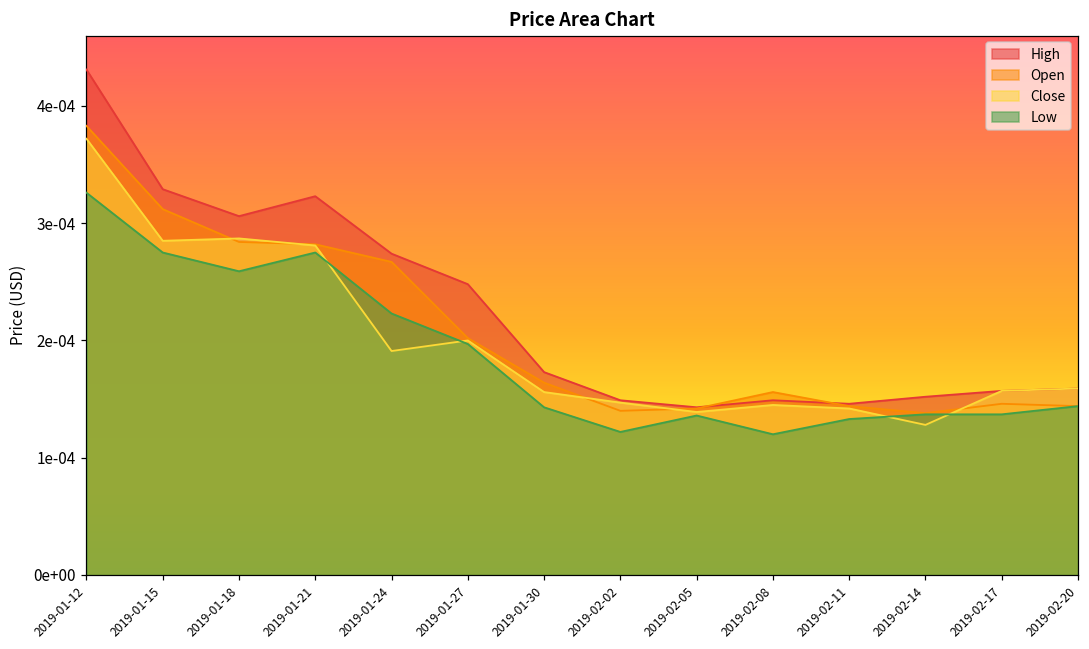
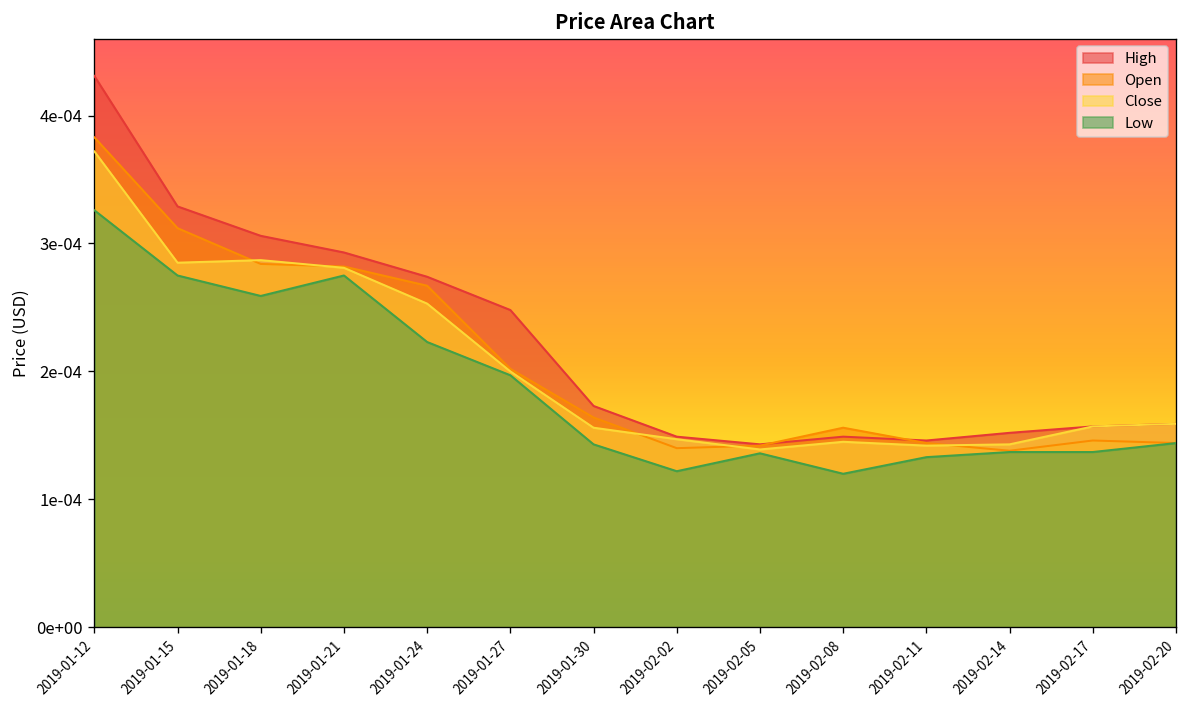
  {
    "High": {
      "2019-01-12": 0.000431,
      "2019-01-15": 0.000329,
      "2019-01-18": 0.000306,
-     "2019-01-21": 0.000323,
+     "2019-01-21": 0.000293,
      "2019-01-24": 0.000274,
      "2019-01-27": 0.000248,
      "2019-01-30": 0.000173,
      "2019-02-08": 0.000149,
      "2019-02-14": 0.000152
    },
    "Open": {
      "2019-01-12": 0.000383,
      "2019-01-15": 0.000312,
      "2019-01-18": 0.000284,
      "2019-01-24": 0.000267,
      "2019-01-30": 0.000164,
      "2019-02-02": 0.000140,
      "2019-02-08": 0.000156,
      "2019-02-17": 0.000146
    },
    "Close": {
      "2019-01-12": 0.000372,
      "2019-01-15": 0.000285,
      "2019-01-18": 0.000287,
-     "2019-01-24": 0.000191,
+     "2019-01-24": 0.000253,
      "2019-01-30": 0.000156,
      "2019-02-05": 0.000139,
      "2019-02-08": 0.000145,
-     "2019-02-14": 0.000128
+     "2019-02-14": 0.000143
    },
    "Low": {
      "2019-01-12": 0.000326,
      "2019-01-15": 0.000275,
      "2019-01-18": 0.000259,
      "2019-01-21": 0.000275,
      "2019-01-24": 0.000223,
      "2019-01-27": 0.000197,
      "2019-01-30": 0.000143,
      "2019-02-02": 0.000122,
      "2019-02-05": 0.000136,
      "2019-02-08": 0.000120,
      "2019-02-11": 0.000133,
      "2019-02-17": 0.000137
    }
  }
